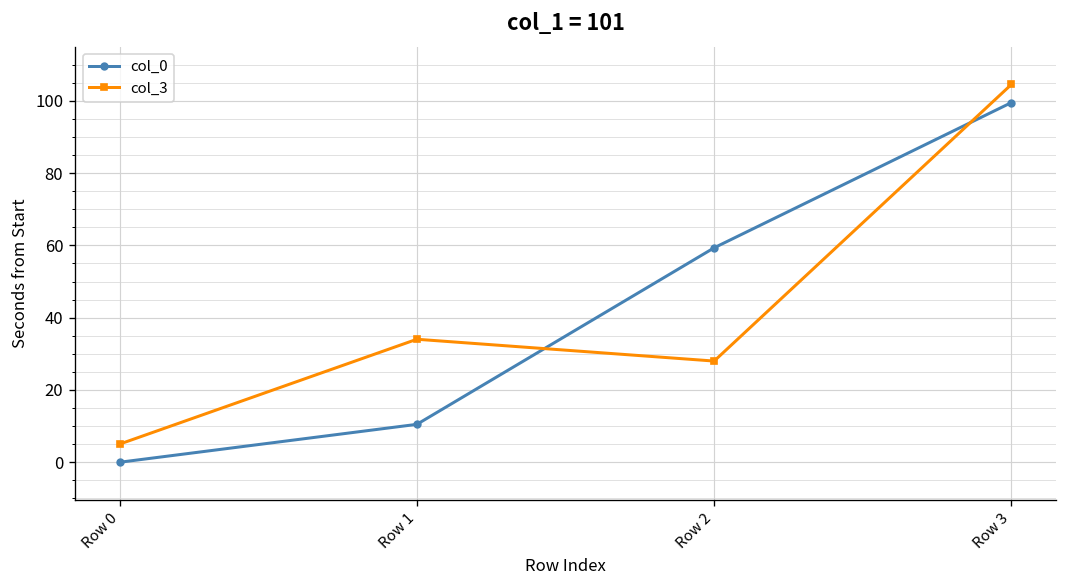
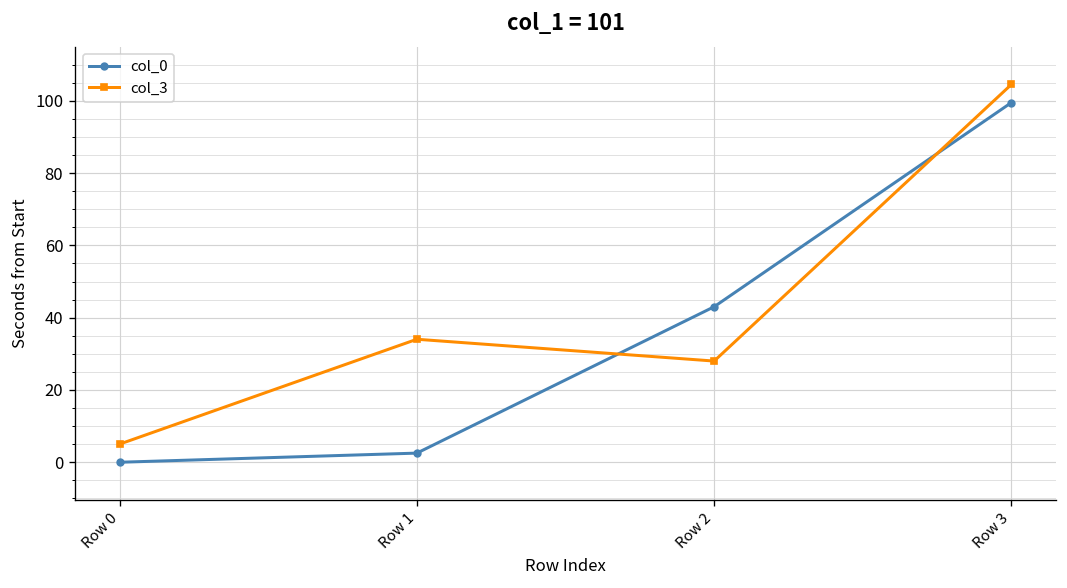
  {
    "col_0": {
      "Row 0": 0,
-     "Row 1": 10,
-     "Row 2": 59,
+     "Row 1": 3,
+     "Row 2": 43,
      "Row 3": 100
    },
    "col_3": {
      "Row 0": 5,
      "Row 1": 34,
      "Row 2": 28,
      "Row 3": 105
    }
  }
